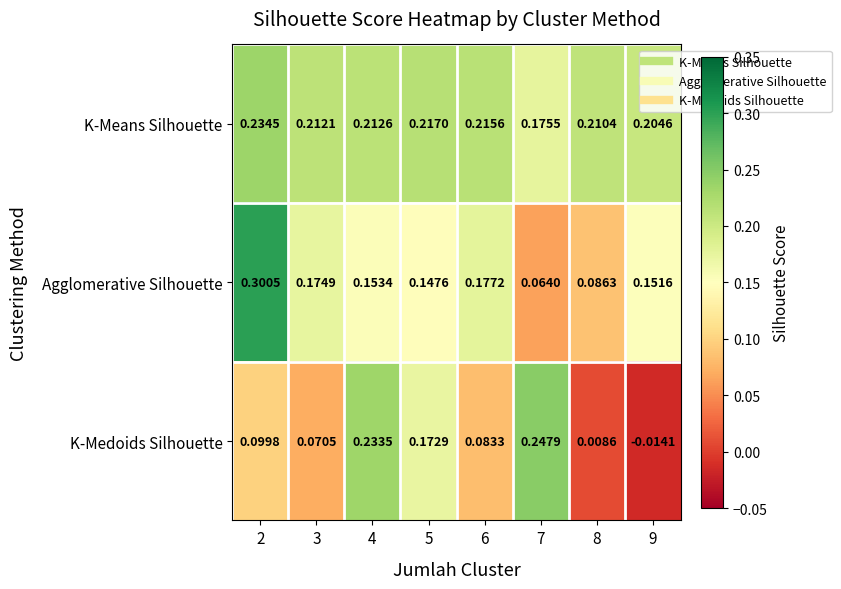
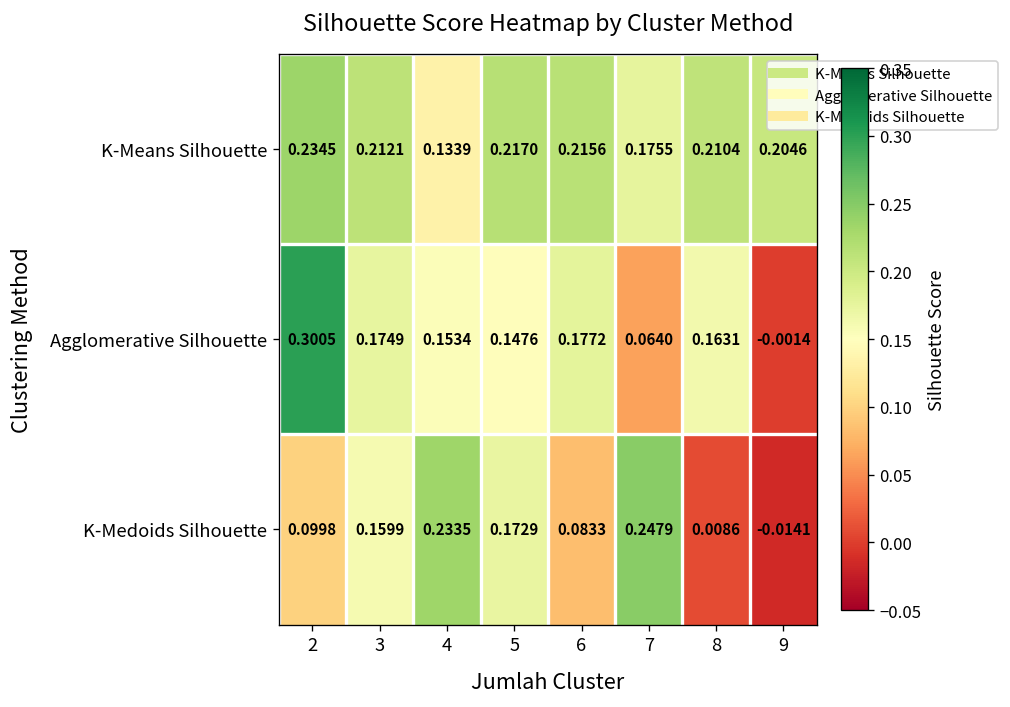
  {
    "K-Means Silhouette": {
      "2": 0.2345,
      "3": 0.2121,
-     "4": 0.2126,
+     "4": 0.1339,
      "5": 0.2170,
      "6": 0.2156,
      "7": 0.1755,
      "8": 0.2104,
      "9": 0.2046
    },
    "Agglomerative Silhouette": {
      "2": 0.3005,
      "3": 0.1749,
      "4": 0.1534,
      "5": 0.1476,
      "6": 0.1772,
      "7": 0.0640,
-     "8": 0.0863,
-     "9": 0.1516
+     "8": 0.1631,
+     "9": -0.0014
    },
    "K-Medoids Silhouette": {
      "2": 0.0998,
-     "3": 0.0705,
+     "3": 0.1599,
      "4": 0.2335,
      "5": 0.1729,
      "6": 0.0833,
      "7": 0.2479,
      "8": 0.0086,
      "9": -0.0141
    }
  }
